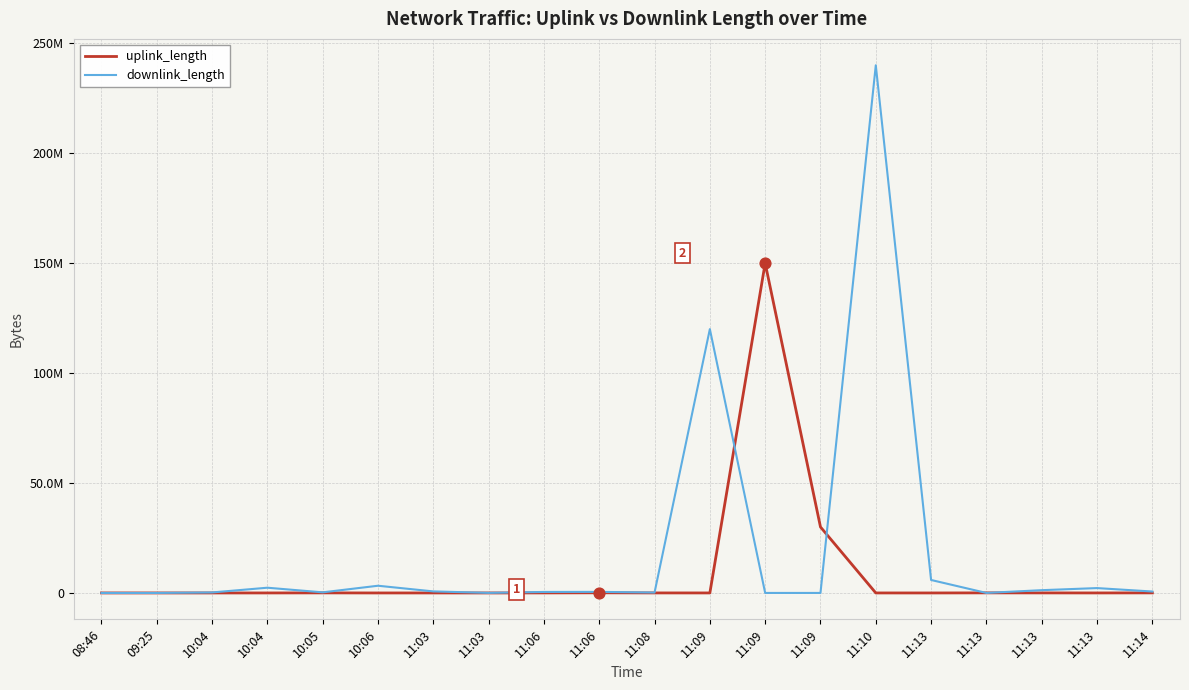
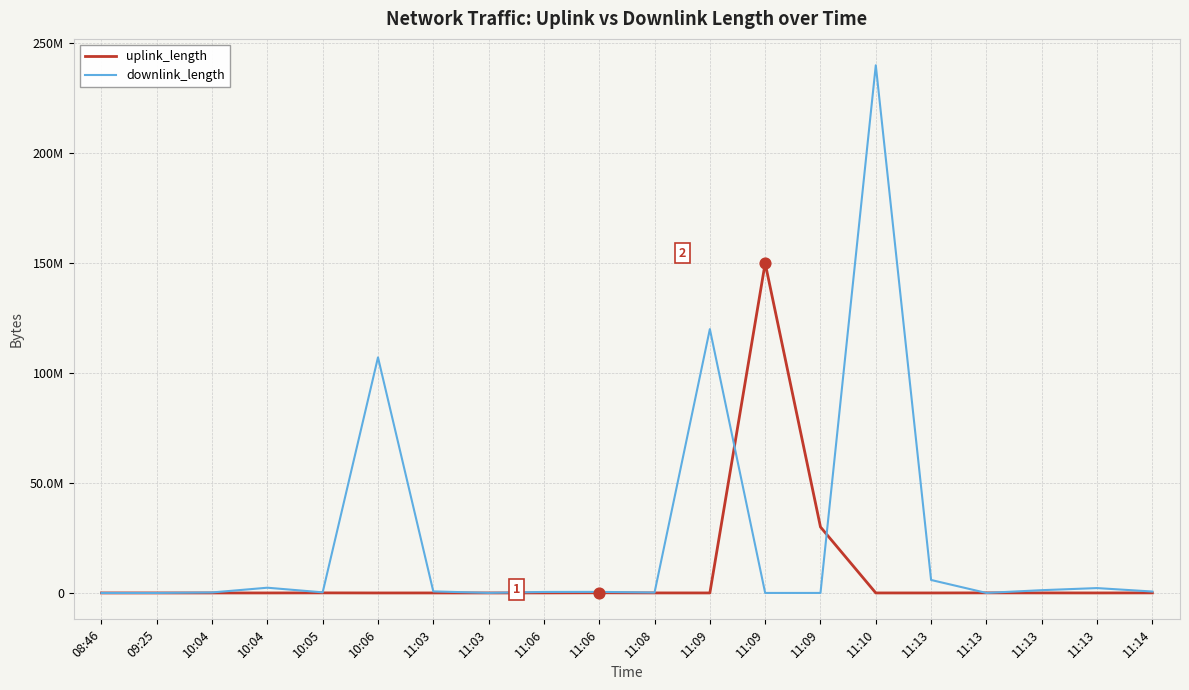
  {
    "downlink_length": {
-     "10:06": 3000000,
+     "10:06": 107000000,
      "11:10": 240000000
    }
  }
